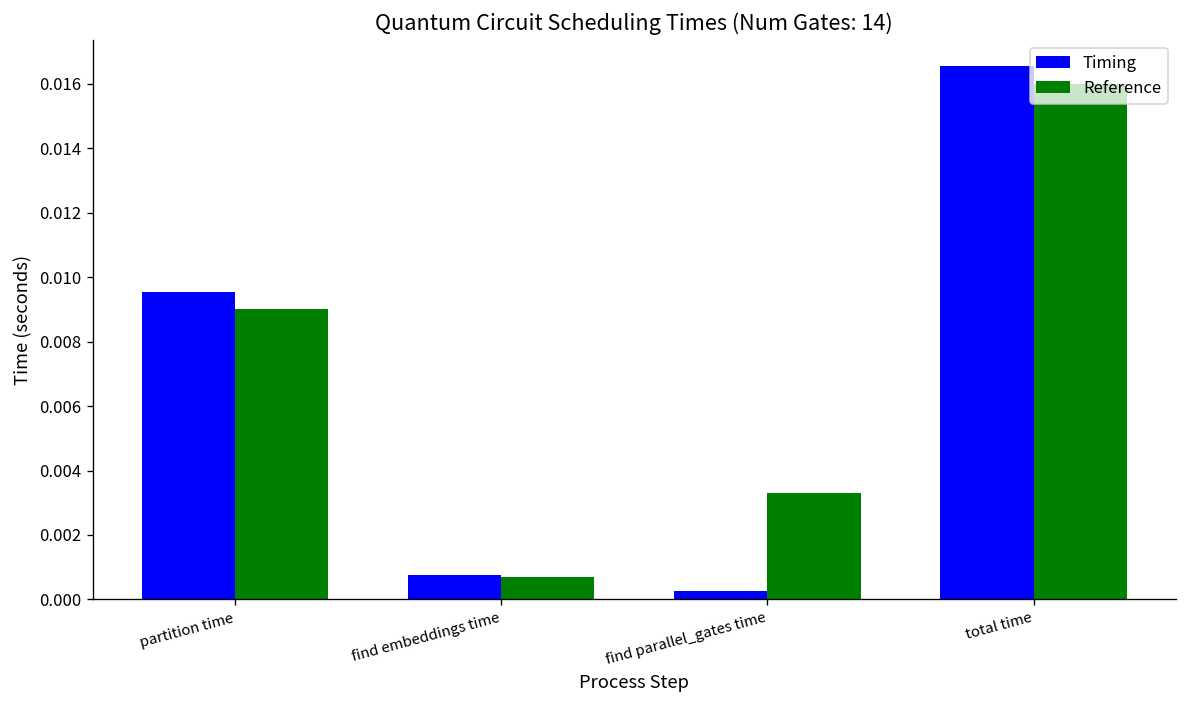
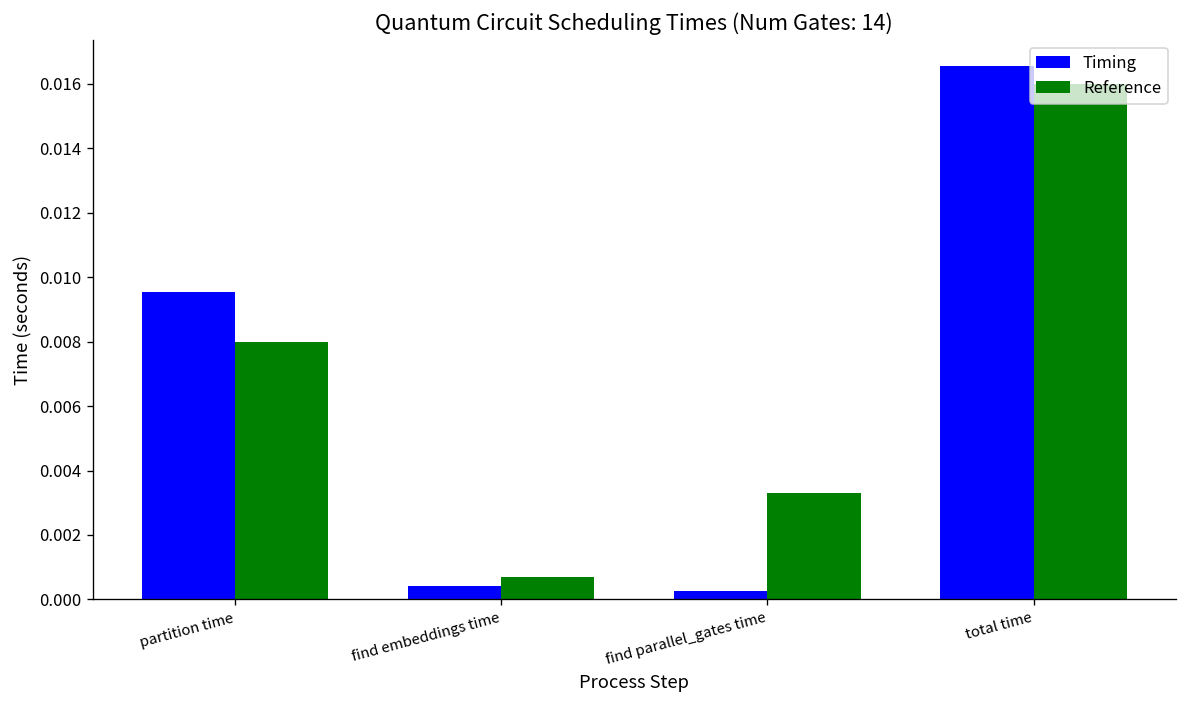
  {
    "Timing": {
      "partition time": 0.0095,
-     "find embeddings time": 0.0008,
+     "find embeddings time": 0.0004,
      "find parallel_gates time": 0.0003,
      "total time": 0.0165
    },
    "Reference": {
-     "partition time": 0.009,
+     "partition time": 0.008,
      "find embeddings time": 0.0007,
      "find parallel_gates time": 0.0033
    }
  }
